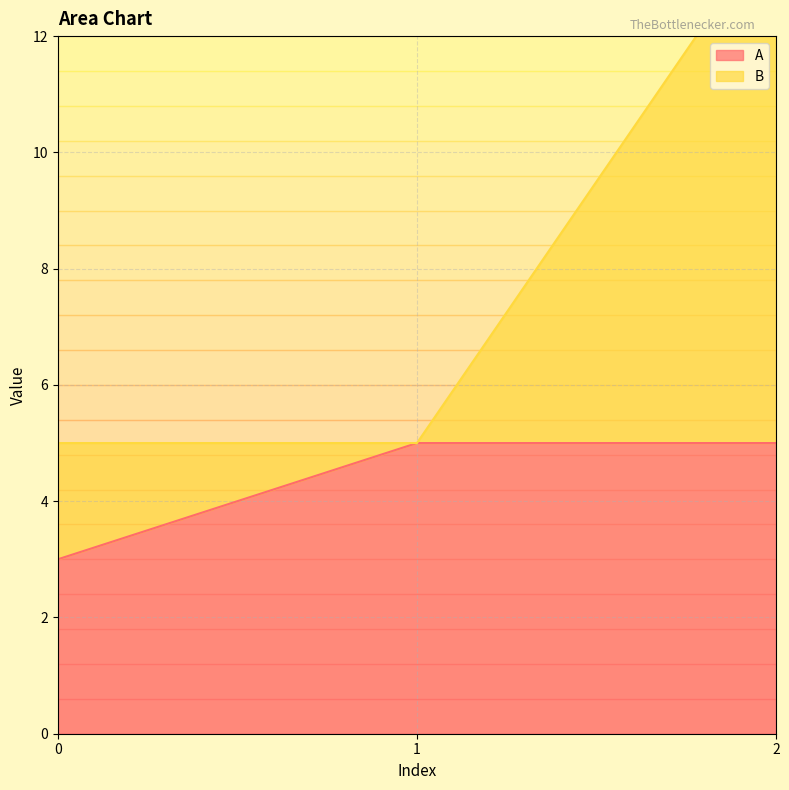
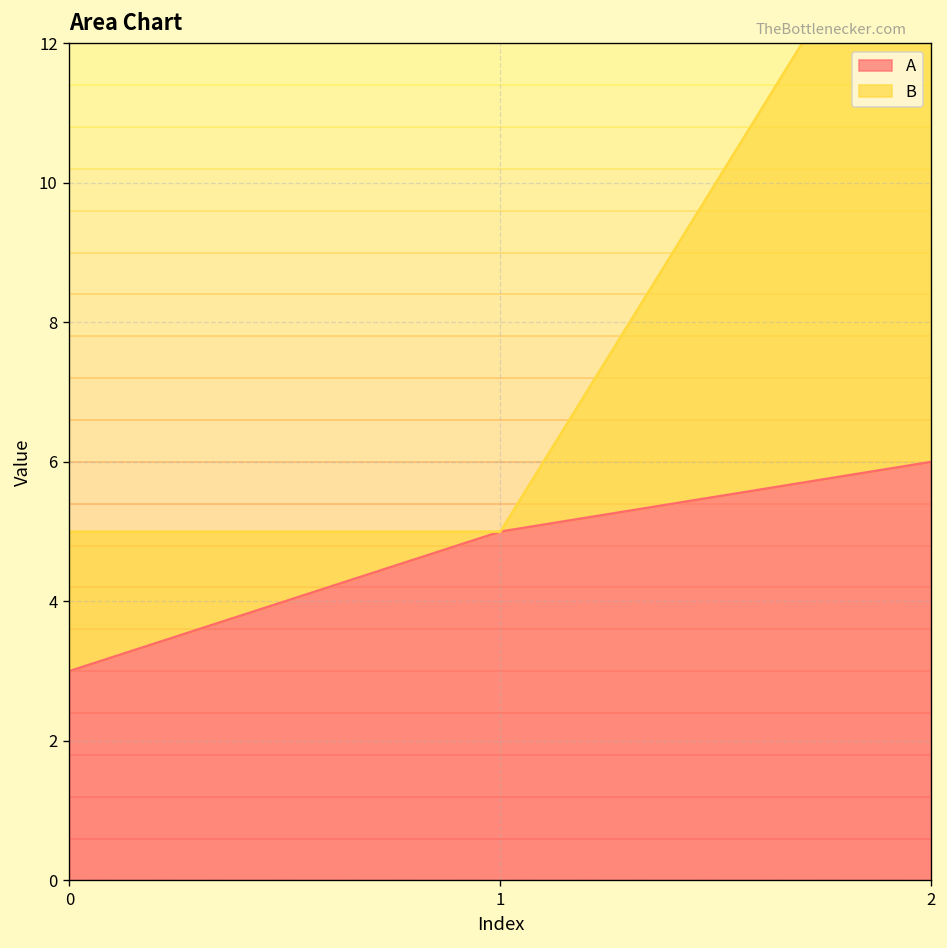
  {
    "A": {
      "0": 3,
-     "2": 5
+     "2": 6
    },
    "B": {
      "0": 2
    }
  }
